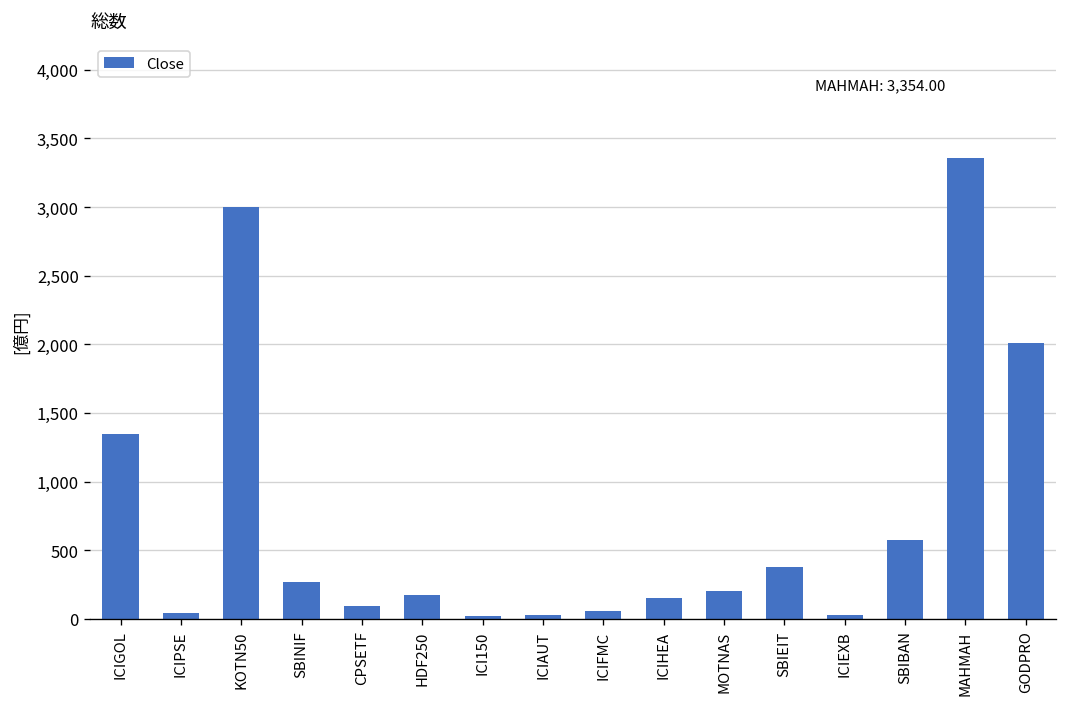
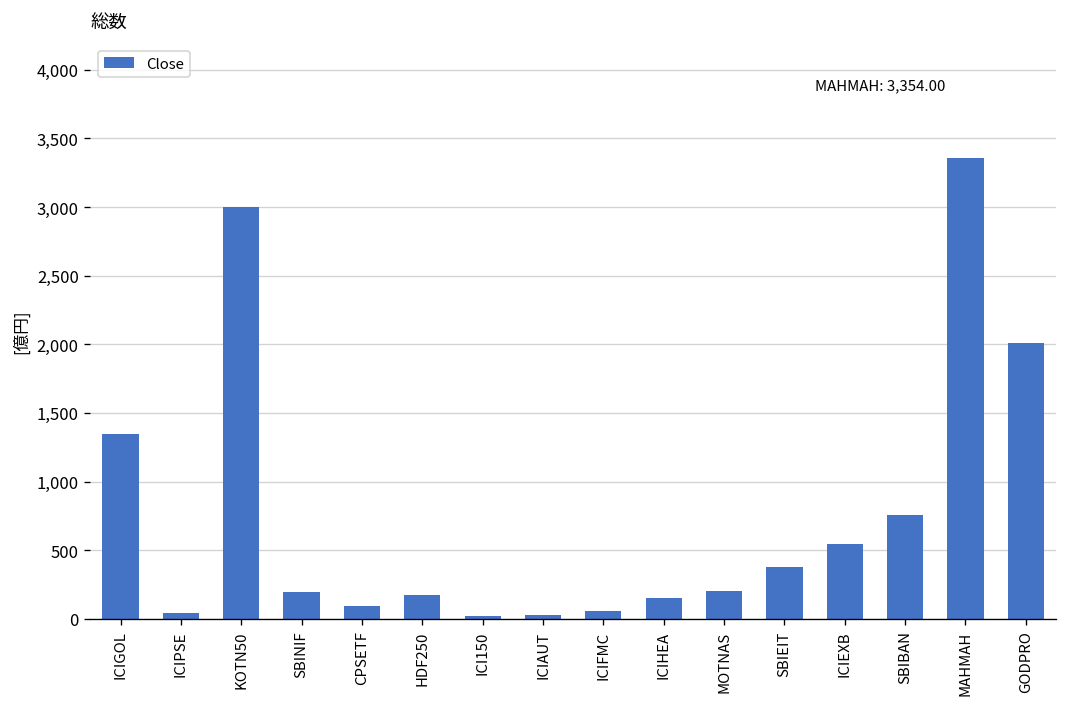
  {
    "ICIGOL": "1,350",
    "ICIPSE": "40",
    "KOTN50": "3,000",
-   "SBINIF": "270",
+   "SBINIF": "190",
    "CPSETF": "90",
    "HDF250": "170",
    "ICI150": "20",
    "ICIAUT": "30",
    "ICIFMC": "60",
    "ICIHEA": "150",
    "MOTNAS": "210",
    "SBIEIT": "380",
-   "ICIEXB": "30",
-   "SBIBAN": "570",
+   "ICIEXB": "550",
+   "SBIBAN": "760",
    "MAHMAH": "3,350",
    "GODPRO": "2,010"
  }
